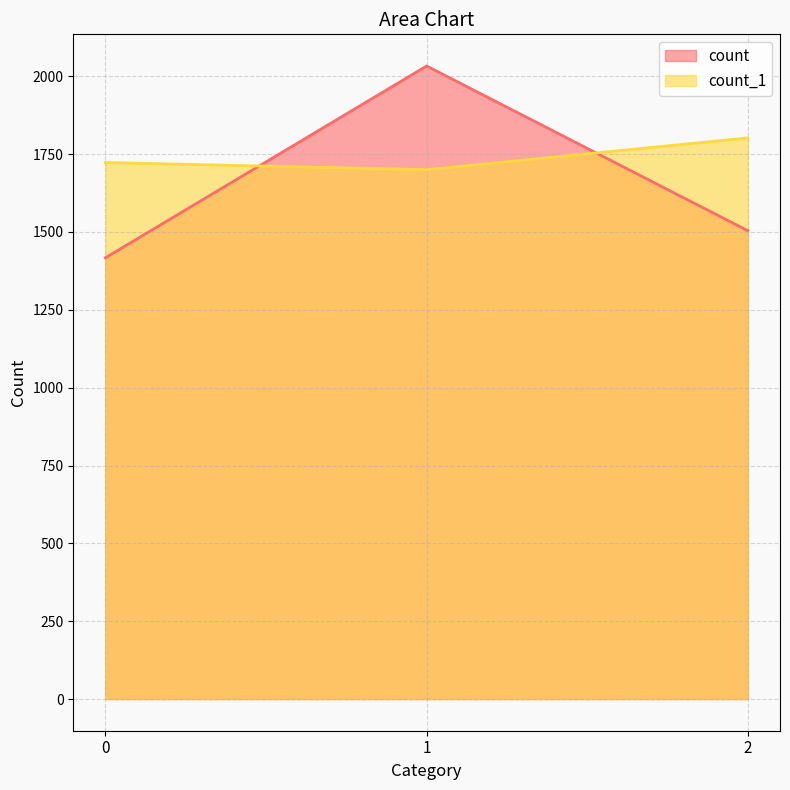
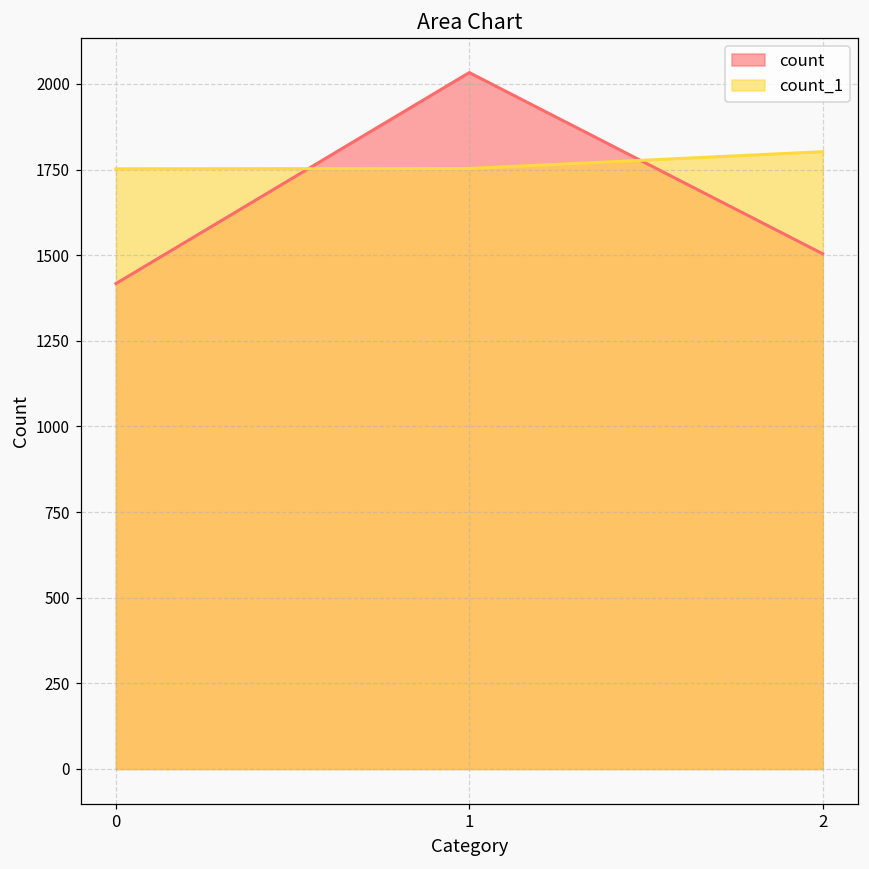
  {
    "count": {
      "0": 1420,
      "1": 2030,
      "2": 1500
    },
    "count_1": {
-     "0": 1720,
-     "1": 1700,
+     "0": 1750,
+     "1": 1750,
      "2": 1800
    }
  }
